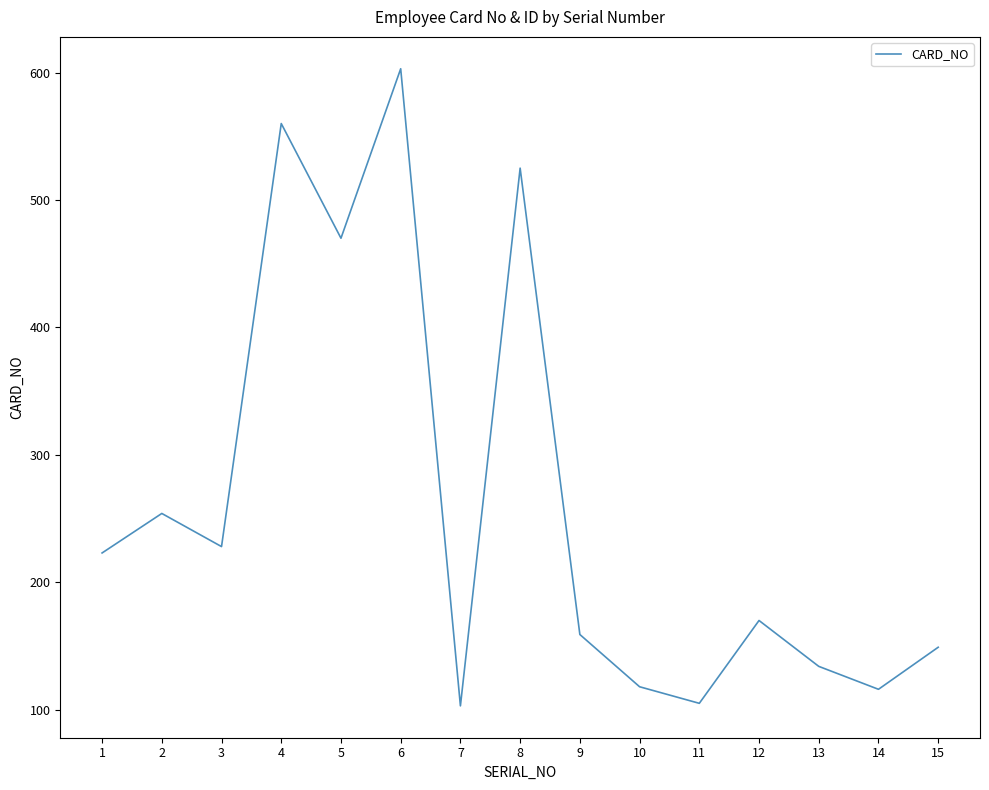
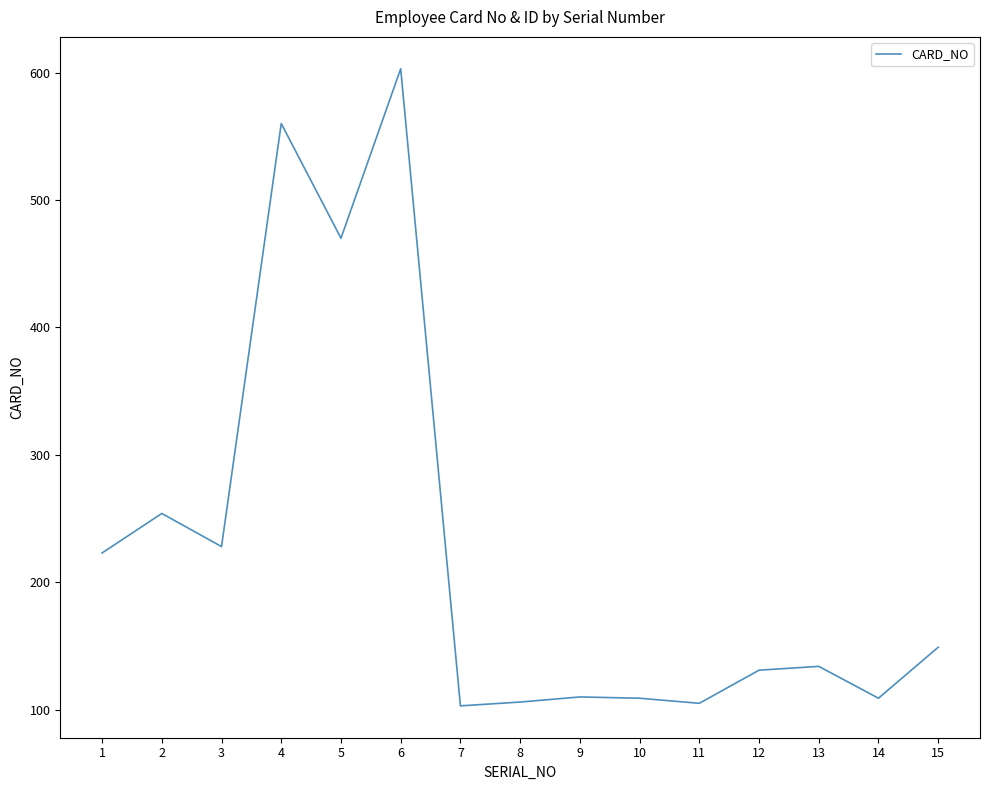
  {
    "1": 223,
    "2": 254,
    "3": 228,
    "4": 560,
    "5": 470,
    "6": 603,
    "7": 103,
-   "8": 525,
-   "9": 159,
-   "10": 118,
+   "8": 106,
+   "9": 110,
+   "10": 109,
    "11": 105,
-   "12": 170,
+   "12": 131,
    "13": 134,
-   "14": 116,
+   "14": 109,
    "15": 149
  }
